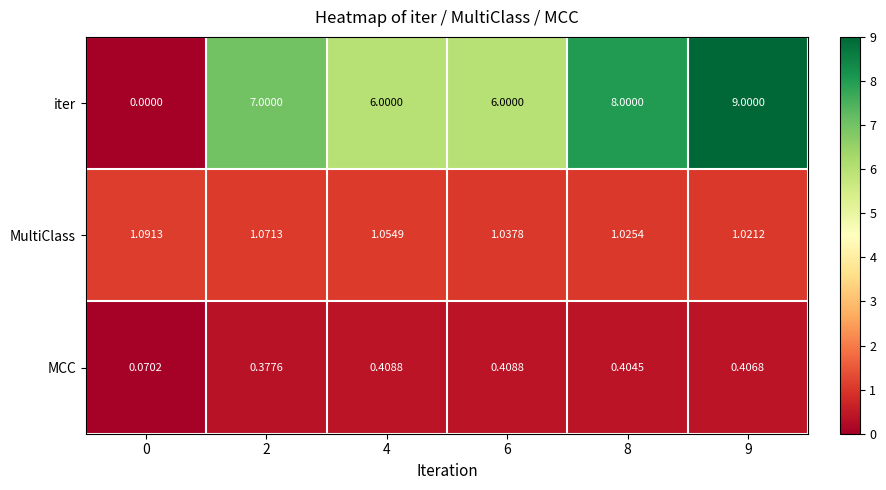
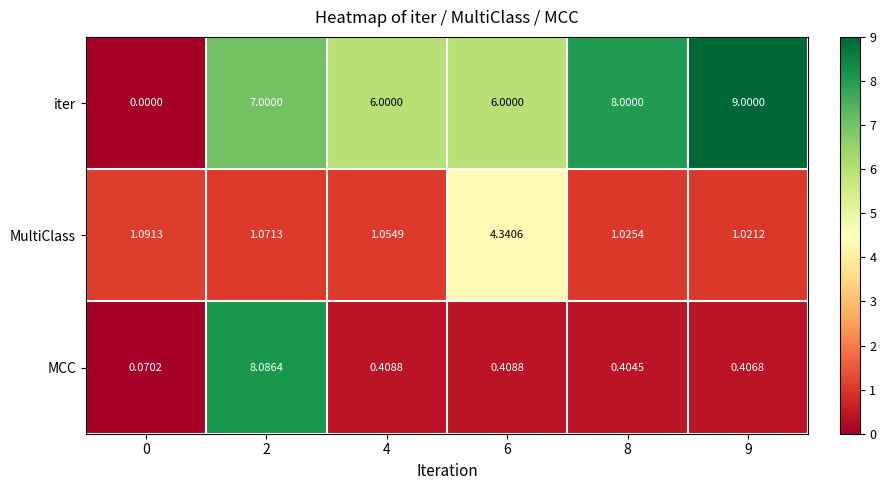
  {
    "iter": {
      "0": 0.0000,
      "2": 7.0000,
      "4": 6.0000,
      "6": 6.0000,
      "8": 8.0000,
      "9": 9.0000
    },
    "MultiClass": {
      "0": 1.0913,
      "2": 1.0713,
      "4": 1.0549,
-     "6": 1.0378,
+     "6": 4.3406,
      "8": 1.0254,
      "9": 1.0212
    },
    "MCC": {
      "0": 0.0702,
-     "2": 0.3776,
+     "2": 8.0864,
      "4": 0.4088,
      "6": 0.4088,
      "8": 0.4045,
      "9": 0.4068
    }
  }
